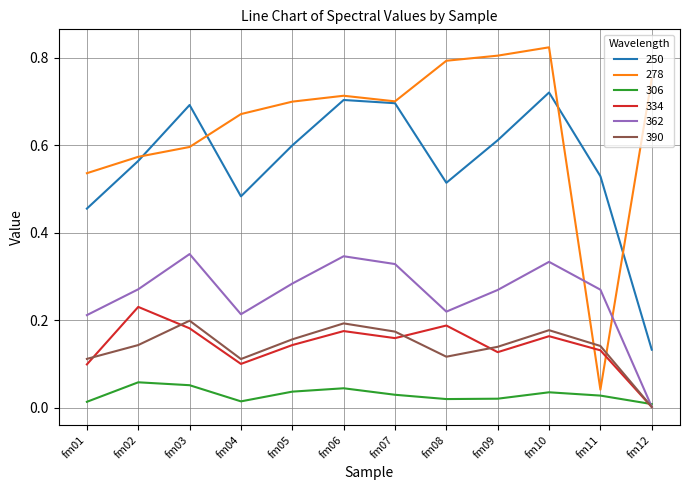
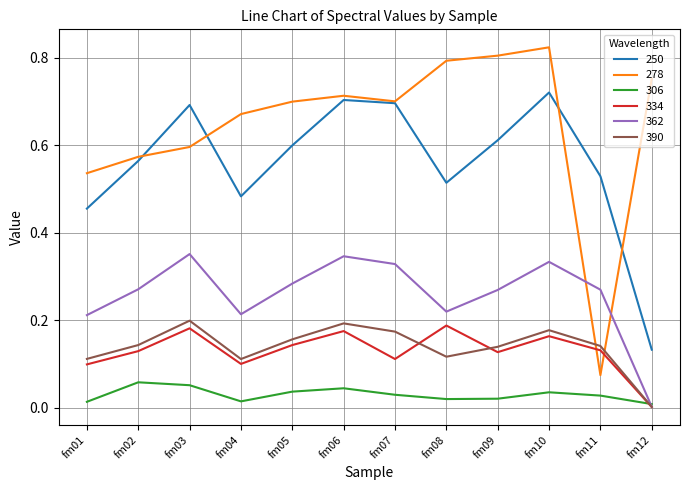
  {
    "250": {
      "fm01": 0.46,
      "fm02": 0.56,
      "fm03": 0.69,
      "fm04": 0.48,
      "fm05": 0.60,
      "fm06": 0.70,
      "fm08": 0.51,
      "fm09": 0.61,
      "fm10": 0.72,
      "fm11": 0.53,
      "fm12": 0.13
    },
    "278": {
      "fm01": 0.54,
      "fm02": 0.57,
      "fm03": 0.60,
      "fm04": 0.67,
      "fm05": 0.70,
      "fm06": 0.71,
      "fm08": 0.79,
      "fm09": 0.81,
      "fm10": 0.82,
-     "fm11": 0.04
+     "fm11": 0.07
    },
    "306": {
      "fm01": 0.01,
      "fm02": 0.06,
      "fm03": 0.05,
      "fm04": 0.01,
      "fm05": 0.04,
      "fm06": 0.04,
      "fm07": 0.03,
      "fm08": 0.02,
      "fm09": 0.02,
      "fm10": 0.04,
      "fm11": 0.03,
      "fm12": 0.01
    },
    "334": {
      "fm01": 0.10,
-     "fm02": 0.23,
+     "fm02": 0.13,
      "fm03": 0.18,
      "fm04": 0.10,
      "fm05": 0.14,
      "fm06": 0.18,
-     "fm07": 0.16,
+     "fm07": 0.11,
      "fm08": 0.19,
      "fm09": 0.13,
      "fm10": 0.16,
      "fm11": 0.13
    },
    "362": {
      "fm01": 0.21,
      "fm02": 0.27,
      "fm03": 0.35,
      "fm04": 0.21,
      "fm05": 0.28,
      "fm06": 0.35,
      "fm07": 0.33,
      "fm08": 0.22,
      "fm09": 0.27,
      "fm10": 0.33,
      "fm11": 0.27
    },
    "390": {
      "fm01": 0.11,
      "fm02": 0.14,
      "fm03": 0.20,
      "fm04": 0.11,
      "fm05": 0.16,
      "fm06": 0.19,
      "fm07": 0.17,
      "fm08": 0.12,
      "fm09": 0.14,
      "fm10": 0.18,
      "fm11": 0.14
    }
  }
